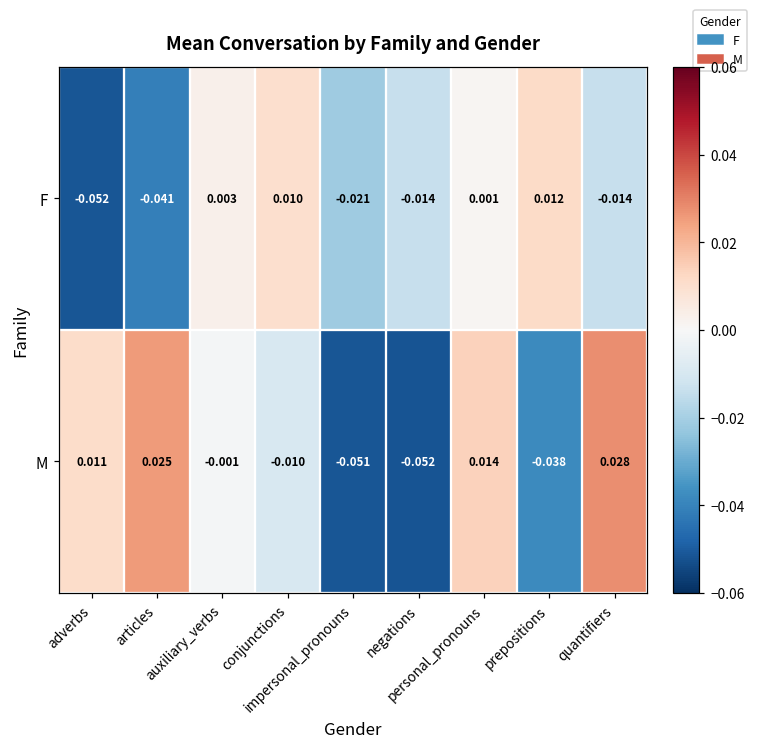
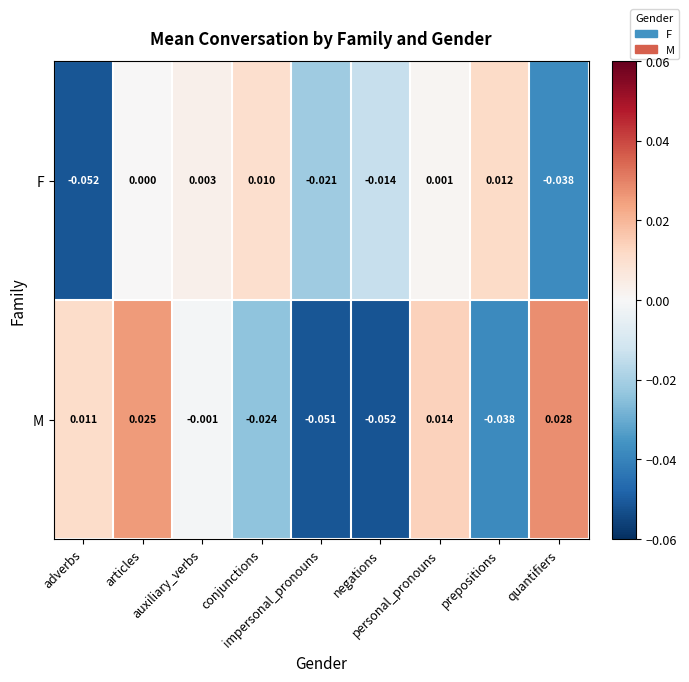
  {
    "F": {
      "adverbs": -0.052,
-     "articles": -0.041,
+     "articles": 0.000,
      "auxiliary_verbs": 0.003,
      "conjunctions": 0.010,
      "impersonal_pronouns": -0.021,
      "negations": -0.014,
      "personal_pronouns": 0.001,
      "prepositions": 0.012,
-     "quantifiers": -0.014
+     "quantifiers": -0.038
    },
    "M": {
      "adverbs": 0.011,
      "articles": 0.025,
      "auxiliary_verbs": -0.001,
-     "conjunctions": -0.010,
+     "conjunctions": -0.024,
      "impersonal_pronouns": -0.051,
      "negations": -0.052,
      "personal_pronouns": 0.014,
      "prepositions": -0.038,
      "quantifiers": 0.028
    }
  }
